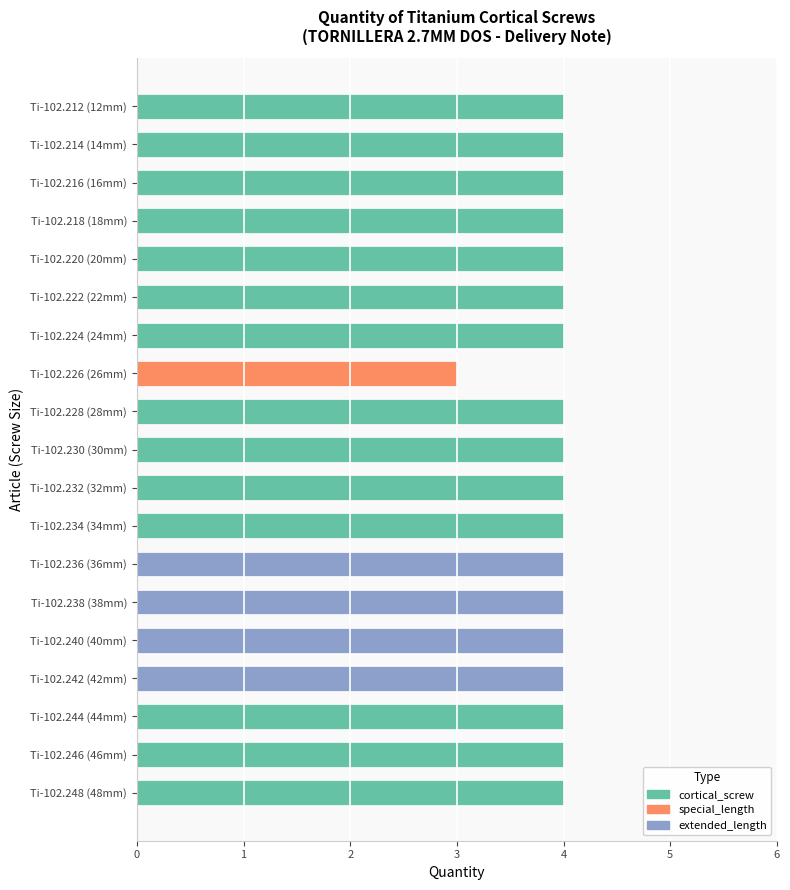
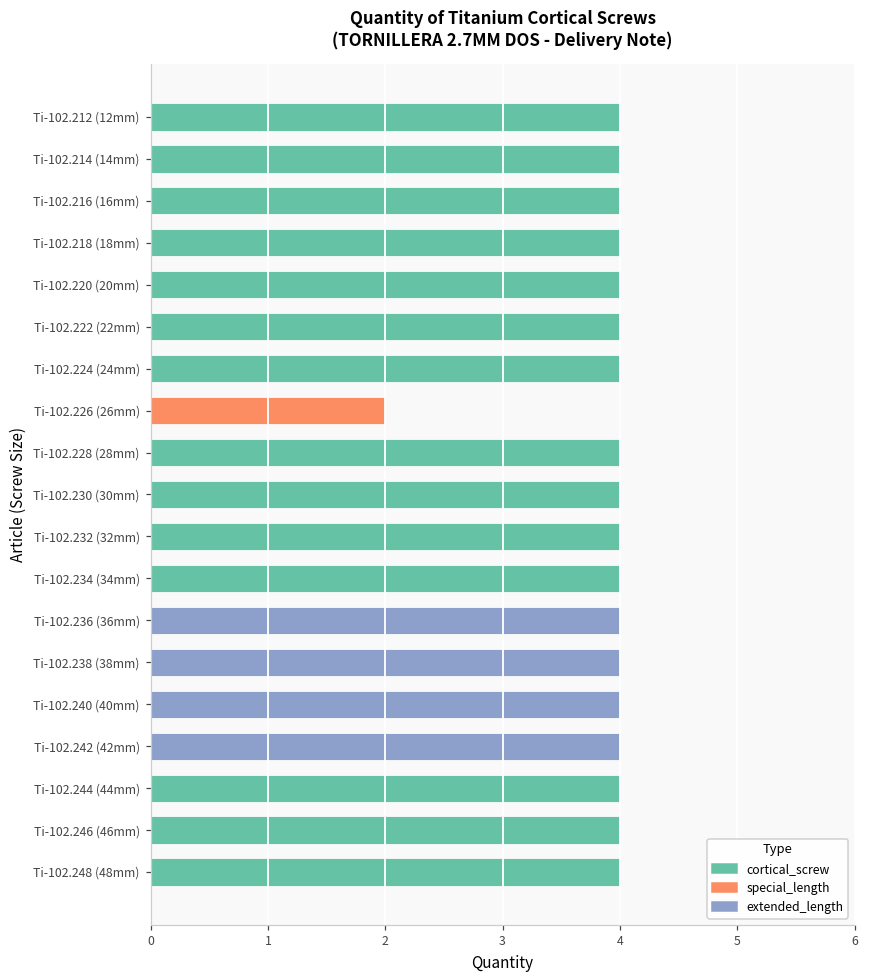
  {
    "Ti-102.212 (12mm)": 4,
    "Ti-102.214 (14mm)": 4,
    "Ti-102.216 (16mm)": 4,
    "Ti-102.218 (18mm)": 4,
    "Ti-102.220 (20mm)": 4,
    "Ti-102.222 (22mm)": 4,
    "Ti-102.224 (24mm)": 4,
-   "Ti-102.226 (26mm)": 3,
+   "Ti-102.226 (26mm)": 2,
    "Ti-102.228 (28mm)": 4,
    "Ti-102.230 (30mm)": 4,
    "Ti-102.232 (32mm)": 4,
    "Ti-102.234 (34mm)": 4,
    "Ti-102.236 (36mm)": 4,
    "Ti-102.238 (38mm)": 4,
    "Ti-102.240 (40mm)": 4,
    "Ti-102.242 (42mm)": 4,
    "Ti-102.244 (44mm)": 4,
    "Ti-102.246 (46mm)": 4,
    "Ti-102.248 (48mm)": 4
  }
